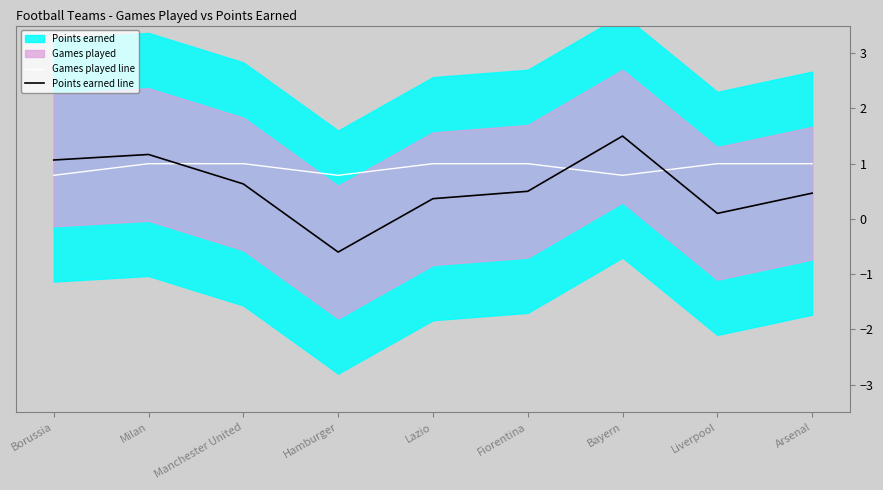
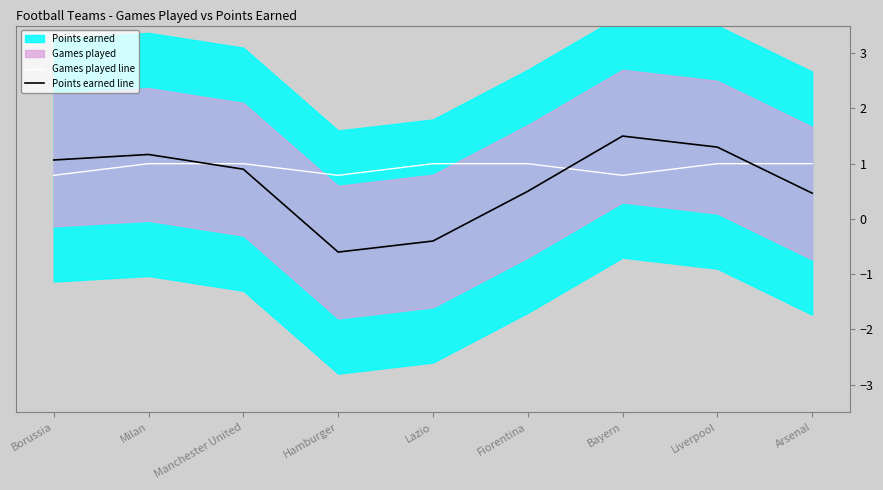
  {
    "Games played line": {
      "Borussia": 0.8,
      "Milan": 1.0,
      "Manchester United": 1.0,
      "Hamburger": 0.8,
      "Lazio": 1.0,
      "Fiorentina": 1.0,
      "Bayern": 0.8,
      "Liverpool": 1.0,
      "Arsenal": 1.0
    },
    "Points earned line": {
      "Borussia": 1.1,
      "Milan": 1.2,
-     "Manchester United": 0.6,
+     "Manchester United": 0.9,
      "Hamburger": -0.6,
-     "Lazio": 0.4,
+     "Lazio": -0.4,
      "Fiorentina": 0.5,
      "Bayern": 1.5,
-     "Liverpool": 0.1,
+     "Liverpool": 1.3,
      "Arsenal": 0.5
    }
  }
